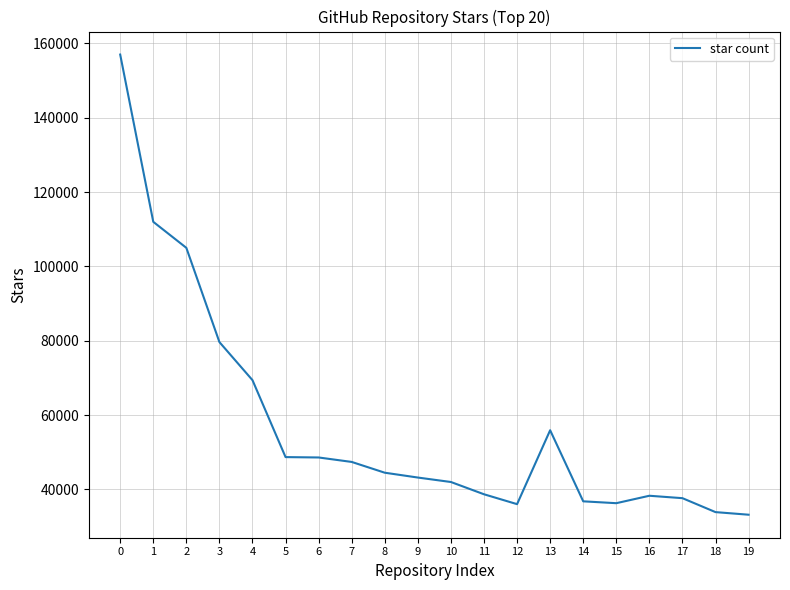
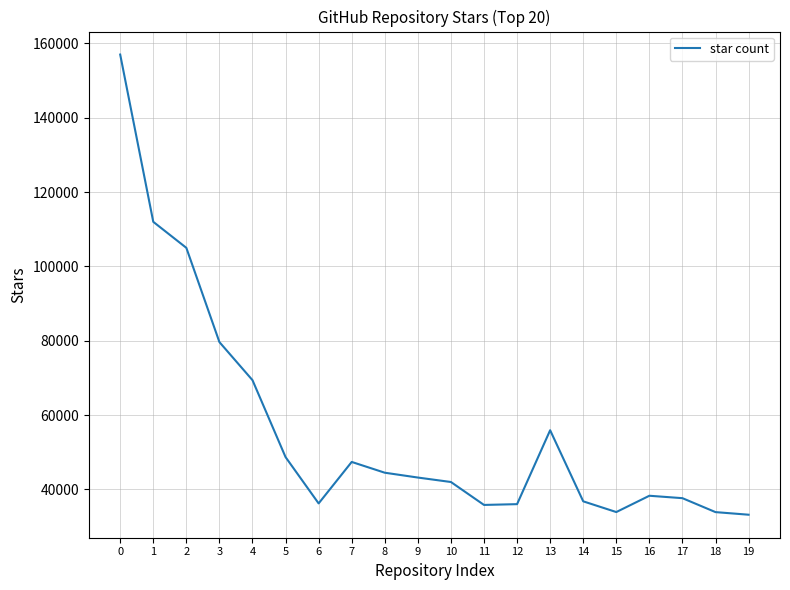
  {
    "0": 157000,
    "1": 112000,
    "2": 105000,
    "3": 80000,
    "4": 69000,
    "5": 49000,
-   "6": 49000,
+   "6": 36000,
    "7": 47000,
    "8": 45000,
    "9": 43000,
    "10": 42000,
-   "11": 39000,
+   "11": 36000,
    "12": 36000,
    "13": 56000,
    "14": 37000,
-   "15": 36000,
+   "15": 34000,
    "16": 38000,
    "17": 38000,
    "18": 34000,
    "19": 33000
  }
